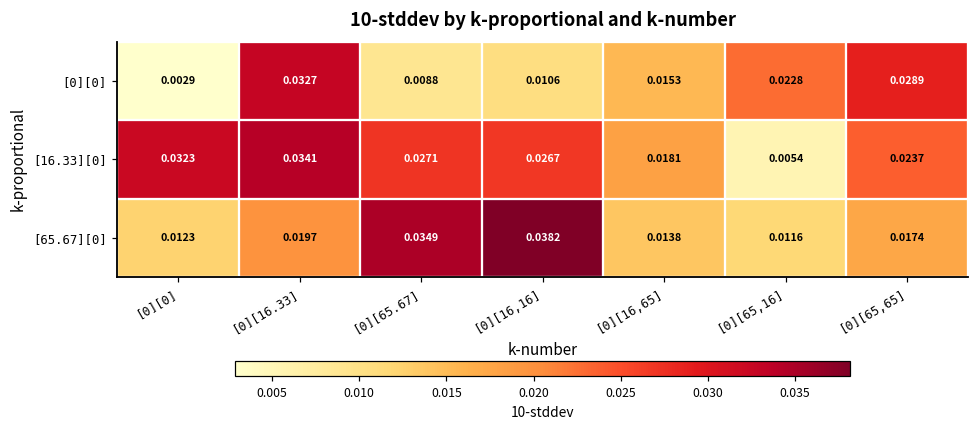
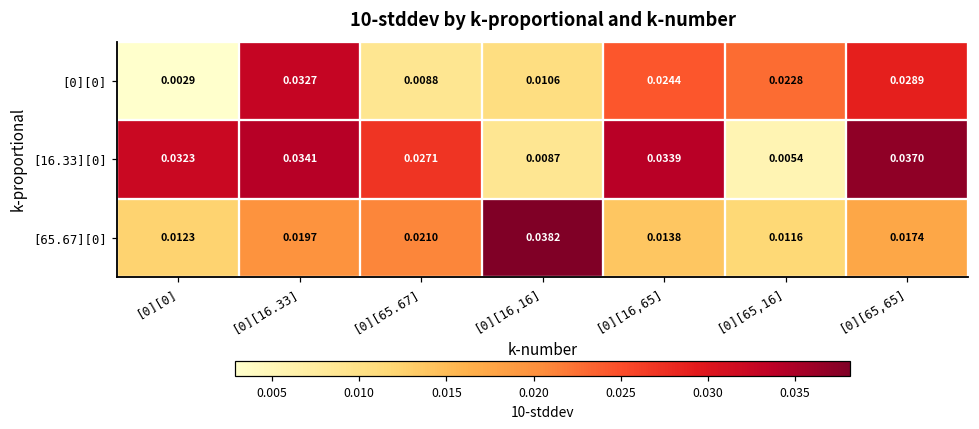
  {
    "[0][0]": {
      "[0][0]": 0.0029,
      "[0][16.33]": 0.0327,
      "[0][65.67]": 0.0088,
      "[0][16,16]": 0.0106,
-     "[0][16,65]": 0.0153,
+     "[0][16,65]": 0.0244,
      "[0][65,16]": 0.0228,
      "[0][65,65]": 0.0289
    },
    "[16.33][0]": {
      "[0][0]": 0.0323,
      "[0][16.33]": 0.0341,
      "[0][65.67]": 0.0271,
-     "[0][16,16]": 0.0267,
-     "[0][16,65]": 0.0181,
+     "[0][16,16]": 0.0087,
+     "[0][16,65]": 0.0339,
      "[0][65,16]": 0.0054,
-     "[0][65,65]": 0.0237
+     "[0][65,65]": 0.0370
    },
    "[65.67][0]": {
      "[0][0]": 0.0123,
      "[0][16.33]": 0.0197,
-     "[0][65.67]": 0.0349,
+     "[0][65.67]": 0.0210,
      "[0][16,16]": 0.0382,
      "[0][16,65]": 0.0138,
      "[0][65,16]": 0.0116,
      "[0][65,65]": 0.0174
    }
  }
